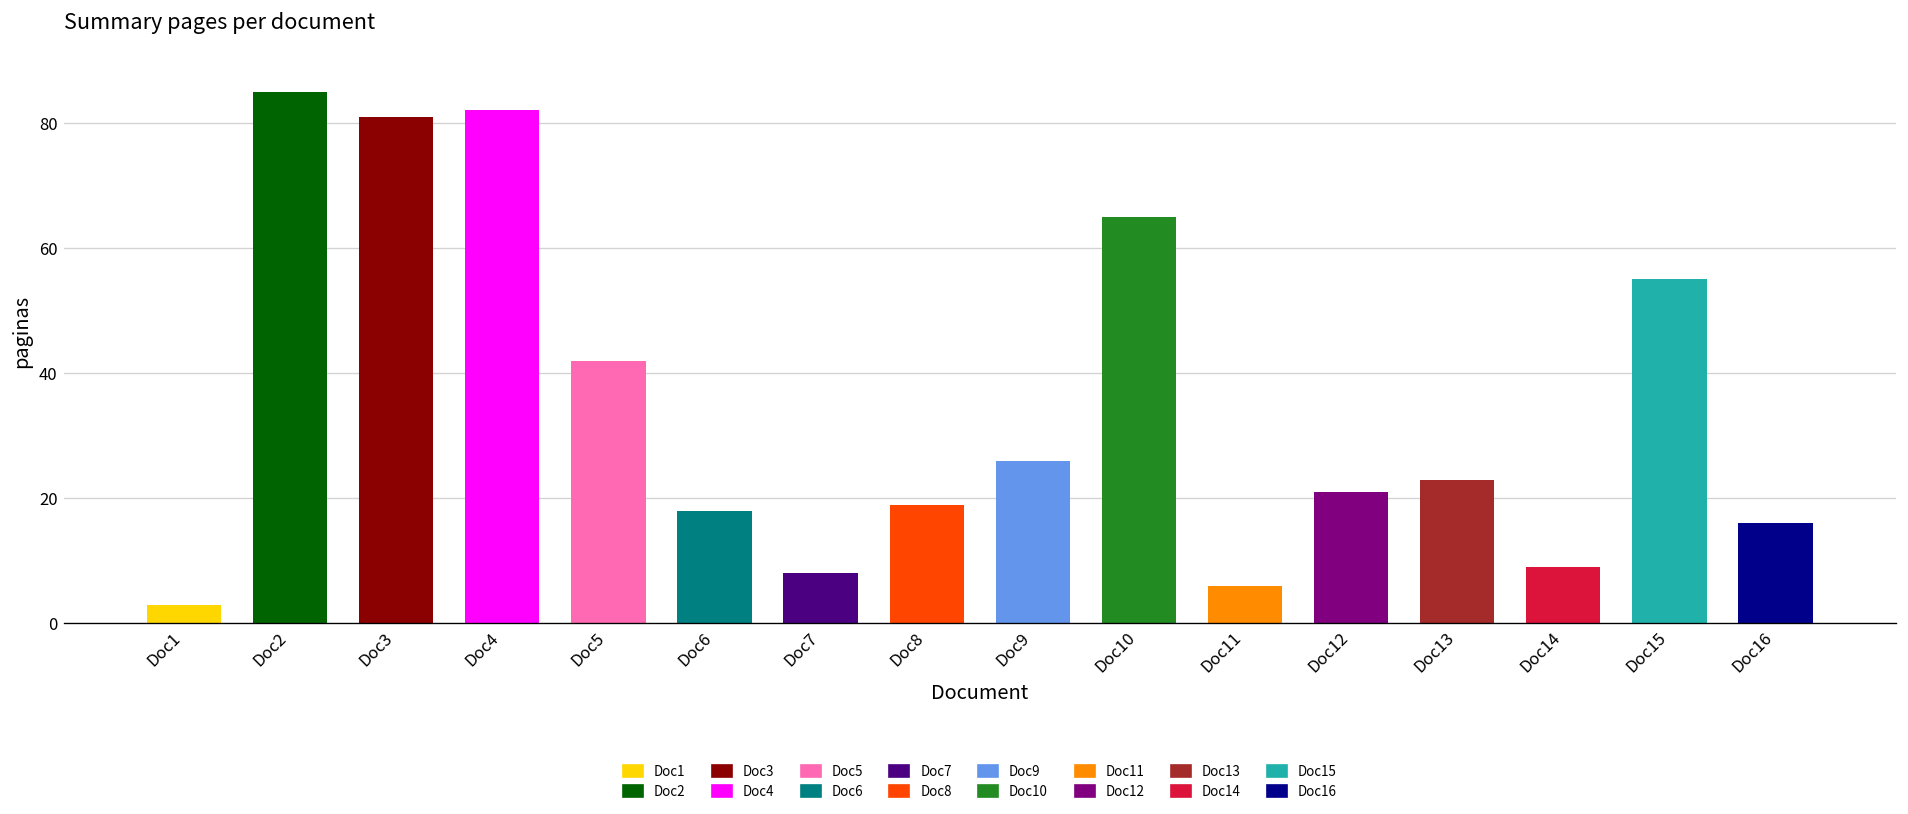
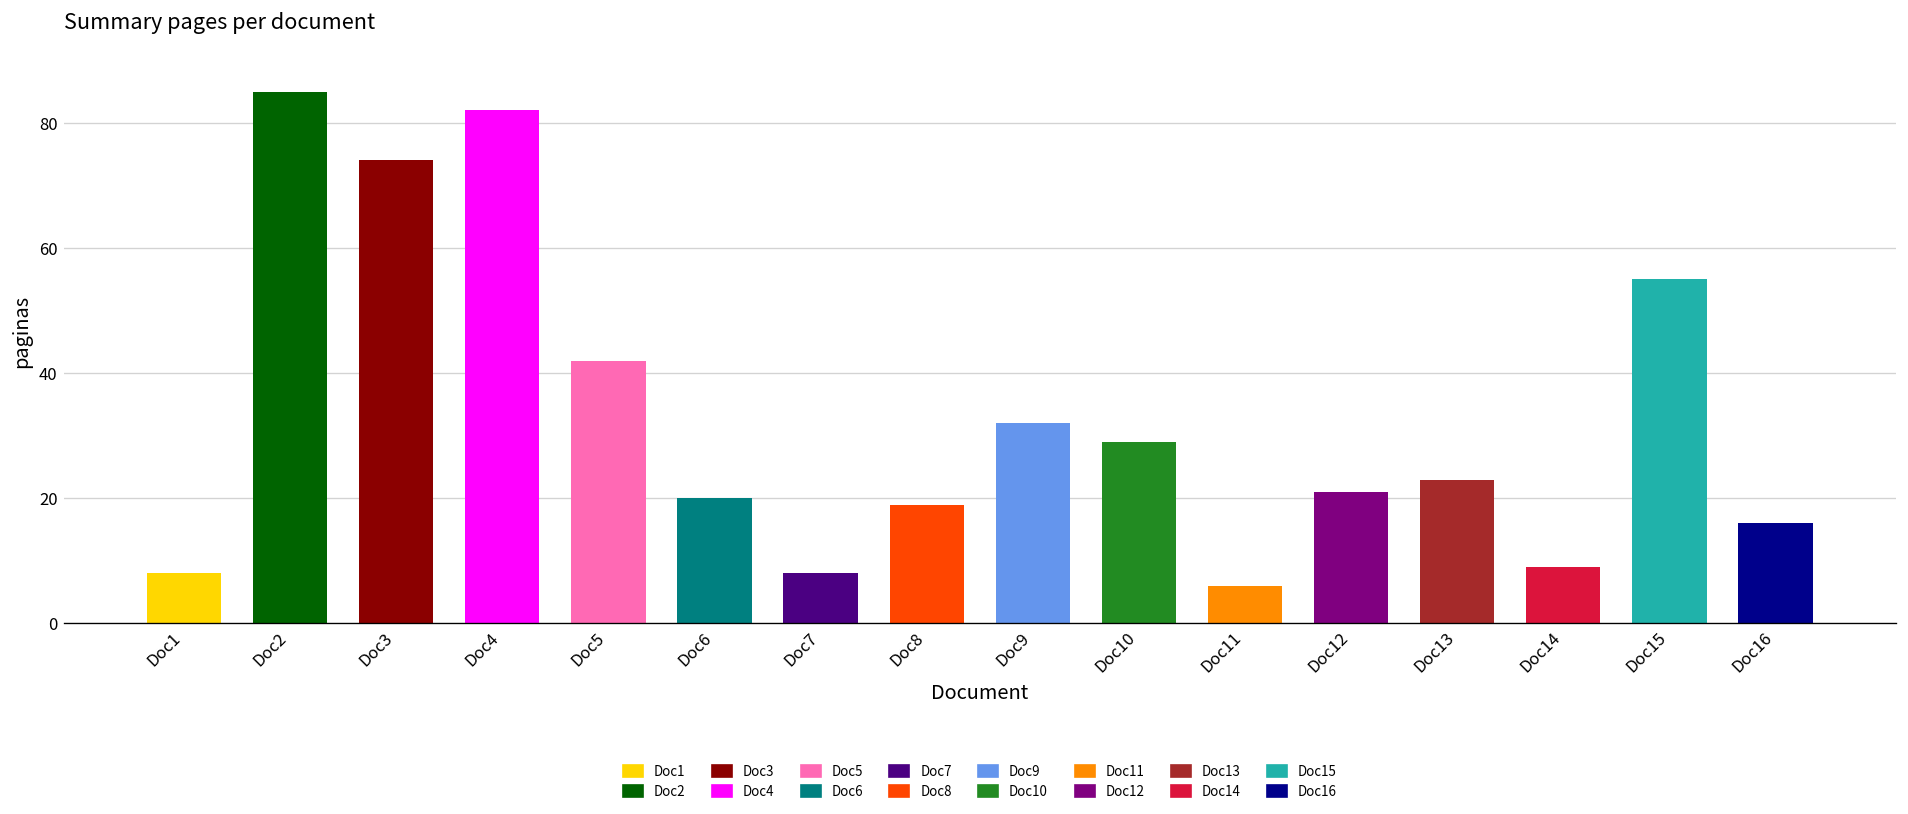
  {
-   "Doc1": 3,
+   "Doc1": 8,
    "Doc2": 85,
-   "Doc3": 81,
+   "Doc3": 74,
    "Doc4": 82,
    "Doc5": 42,
-   "Doc6": 18,
+   "Doc6": 20,
    "Doc7": 8,
    "Doc8": 19,
-   "Doc9": 26,
-   "Doc10": 65,
+   "Doc9": 32,
+   "Doc10": 29,
    "Doc11": 6,
    "Doc12": 21,
    "Doc13": 23,
    "Doc14": 9,
    "Doc15": 55,
    "Doc16": 16
  }
